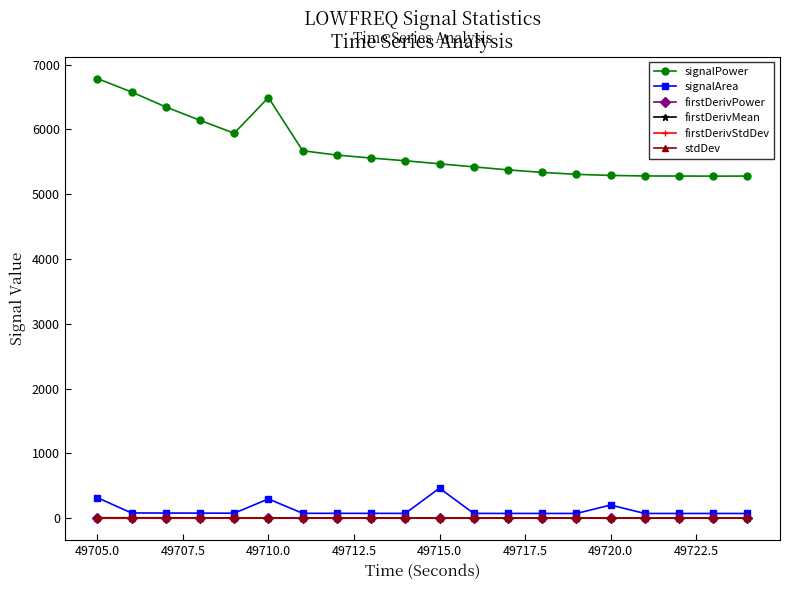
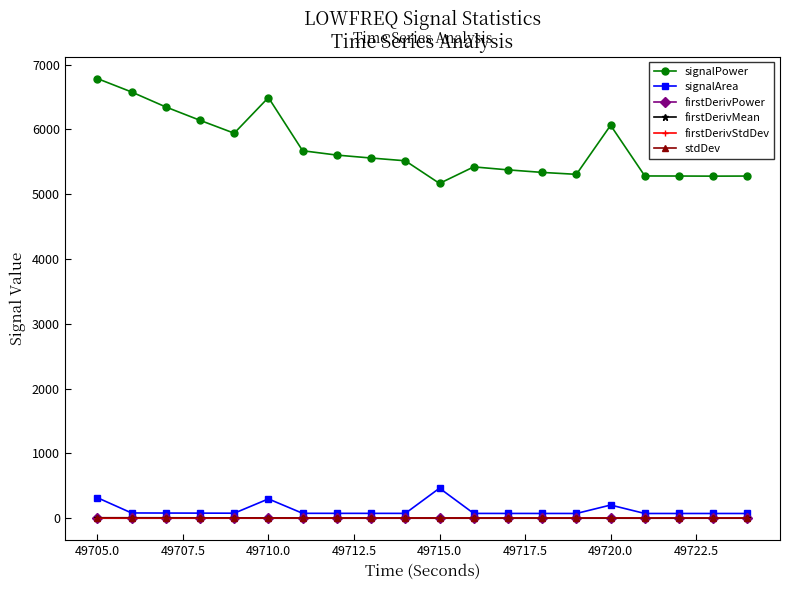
  {
    "signalPower": {
      "49705.0": 6800,
      "49710.0": 6500,
-     "49715.0": 5500,
-     "49720.0": 5300
+     "49715.0": 5200,
+     "49720.0": 6100
    },
    "signalArea": {
      "49705.0": 300,
      "49710.0": 300,
      "49715.0": 500,
      "49720.0": 200
    },
    "stdDev": {
      "49705.0": 0,
      "49710.0": 0,
      "49715.0": 0,
      "49720.0": 0
    }
  }
